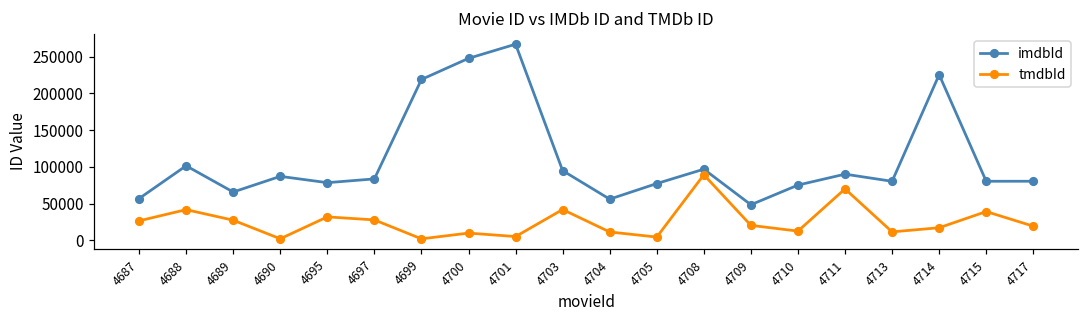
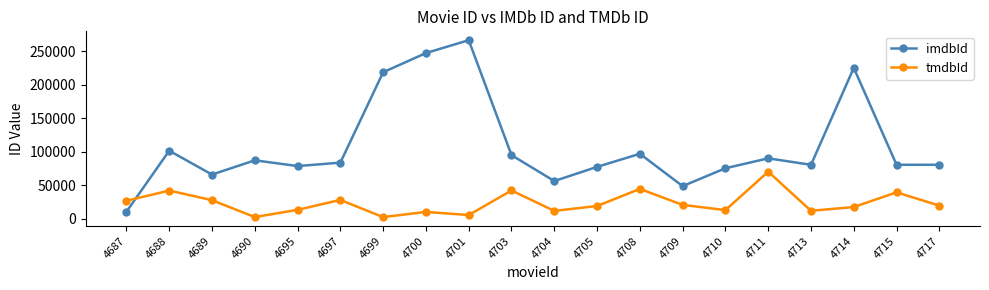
  {
    "imdbId": {
-     "4687": 60000,
+     "4687": 10000,
      "4688": 100000,
      "4689": 70000,
      "4690": 90000,
      "4695": 80000,
      "4697": 80000,
      "4699": 220000,
      "4700": 250000,
      "4701": 270000,
      "4703": 90000,
      "4704": 60000,
      "4705": 80000,
      "4708": 100000,
      "4709": 50000,
      "4710": 80000,
      "4711": 90000,
      "4713": 80000,
      "4714": 230000,
      "4715": 80000,
      "4717": 80000
    },
    "tmdbId": {
      "4687": 30000,
      "4688": 40000,
      "4689": 30000,
      "4690": 0,
-     "4695": 30000,
+     "4695": 10000,
      "4697": 30000,
      "4699": 0,
      "4700": 10000,
      "4701": 10000,
      "4703": 40000,
      "4704": 10000,
-     "4705": 0,
-     "4708": 90000,
+     "4705": 20000,
+     "4708": 40000,
      "4709": 20000,
      "4710": 10000,
      "4711": 70000,
      "4713": 10000,
      "4714": 20000,
      "4715": 40000,
      "4717": 20000
    }
  }
